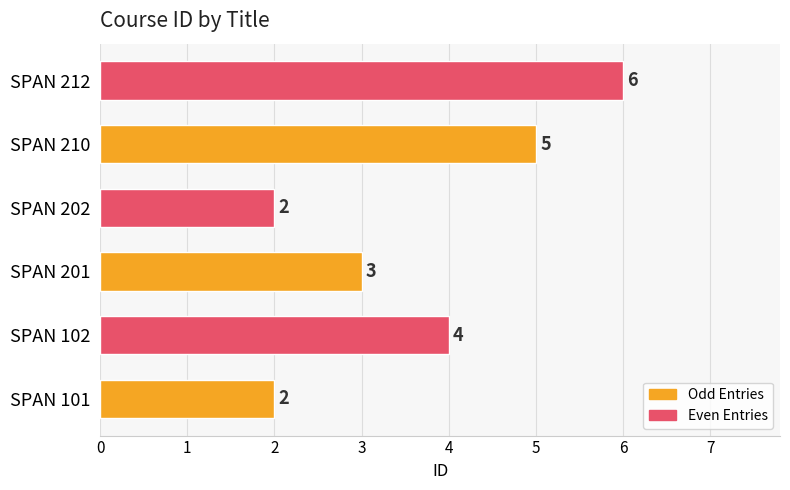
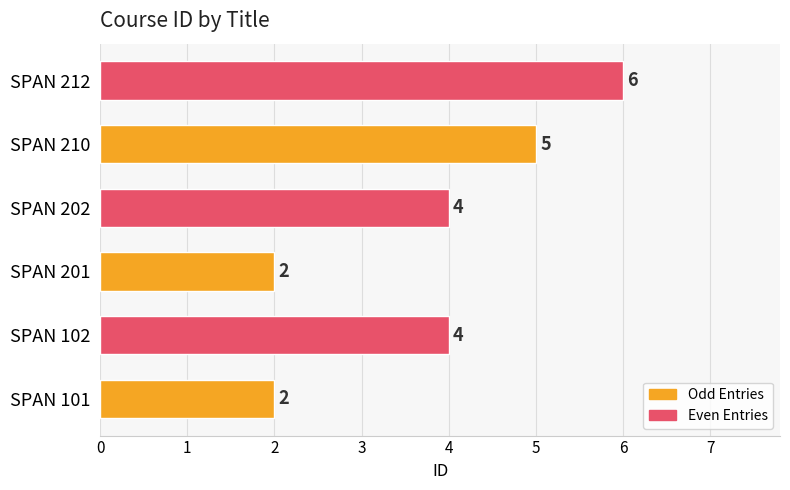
  {
    "SPAN 212": 6,
    "SPAN 210": 5,
-   "SPAN 202": 2,
-   "SPAN 201": 3,
+   "SPAN 202": 4,
+   "SPAN 201": 2,
    "SPAN 102": 4,
    "SPAN 101": 2
  }
